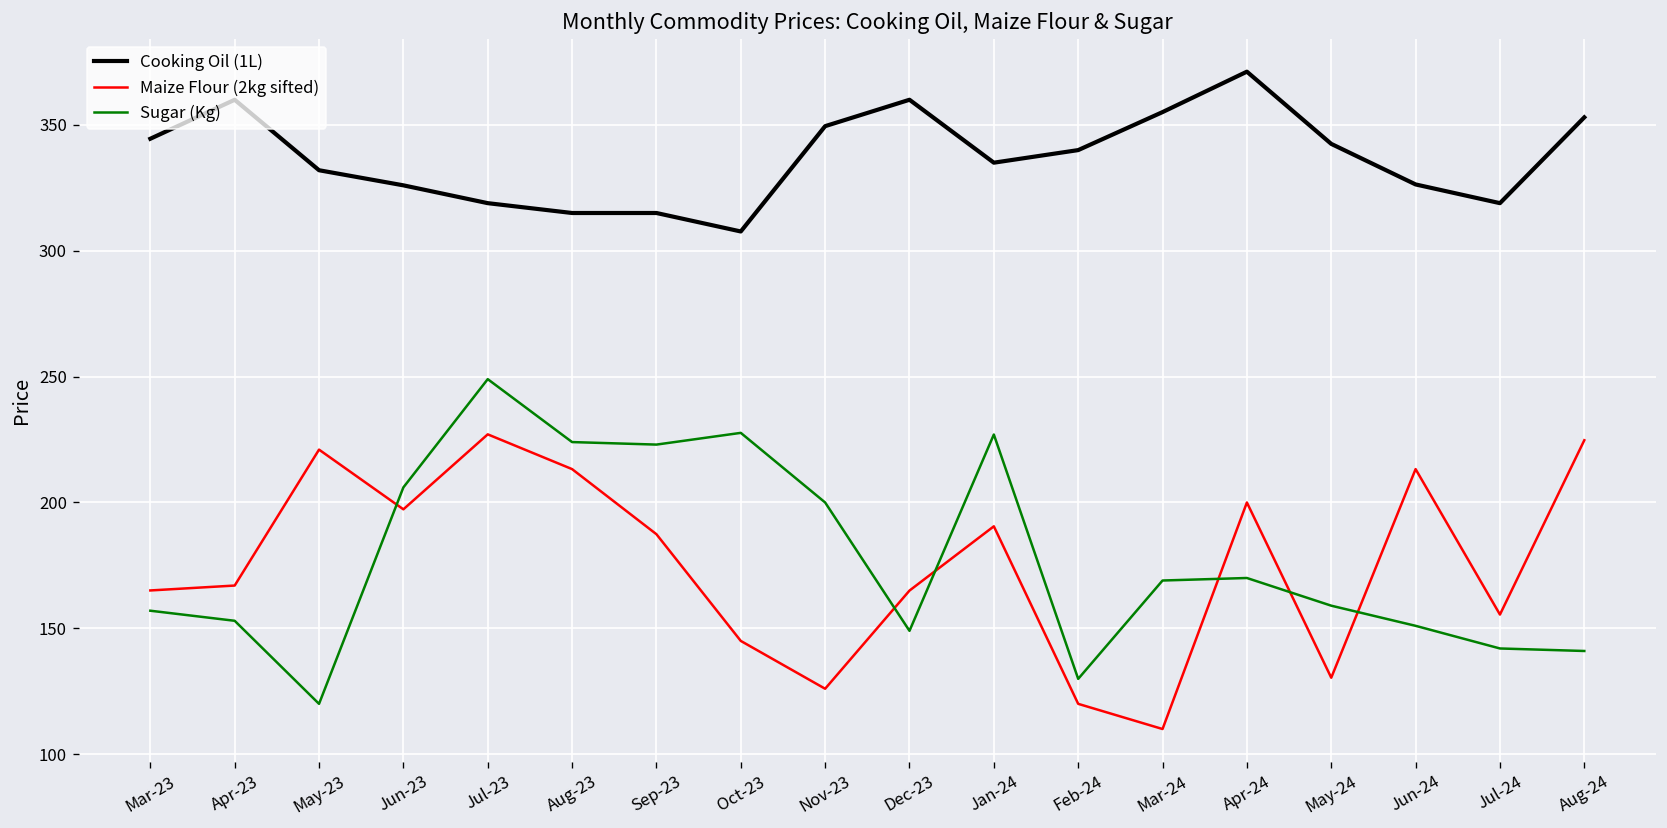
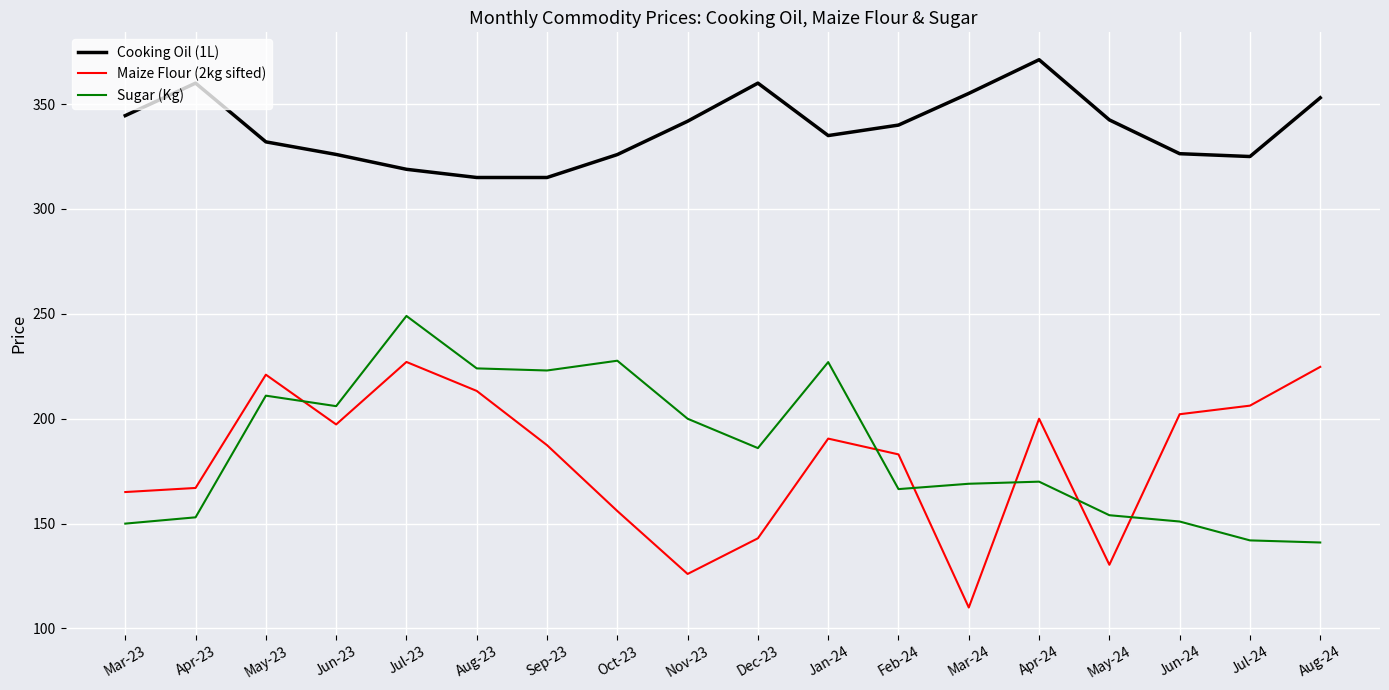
  {
    "Cooking Oil (1L)": {
      "Mar-23": 345,
      "May-23": 332,
      "Jun-23": 326,
      "Jul-23": 319,
      "Aug-23": 315,
      "Sep-23": 315,
-     "Oct-23": 308,
-     "Nov-23": 350,
+     "Oct-23": 326,
+     "Nov-23": 342,
      "Dec-23": 360,
      "Jan-24": 335,
      "Feb-24": 340,
      "Mar-24": 355,
      "Apr-24": 371,
      "May-24": 342,
      "Jun-24": 326,
-     "Jul-24": 319,
+     "Jul-24": 325,
      "Aug-24": 353
    },
    "Maize Flour (2kg sifted)": {
      "Mar-23": 165,
      "Apr-23": 167,
      "May-23": 221,
      "Jun-23": 197,
      "Jul-23": 227,
      "Aug-23": 213,
      "Sep-23": 187,
-     "Oct-23": 145,
+     "Oct-23": 156,
      "Nov-23": 126,
-     "Dec-23": 165,
+     "Dec-23": 143,
      "Jan-24": 191,
-     "Feb-24": 120,
+     "Feb-24": 183,
      "Mar-24": 110,
      "Apr-24": 200,
      "May-24": 130,
-     "Jun-24": 213,
-     "Jul-24": 155,
+     "Jun-24": 202,
+     "Jul-24": 206,
      "Aug-24": 225
    },
    "Sugar (Kg)": {
-     "Mar-23": 157,
+     "Mar-23": 150,
      "Apr-23": 153,
-     "May-23": 120,
+     "May-23": 211,
      "Jun-23": 206,
      "Jul-23": 249,
      "Aug-23": 224,
      "Sep-23": 223,
      "Oct-23": 228,
      "Nov-23": 200,
-     "Dec-23": 149,
+     "Dec-23": 186,
      "Jan-24": 227,
-     "Feb-24": 130,
+     "Feb-24": 166,
      "Mar-24": 169,
      "Apr-24": 170,
-     "May-24": 159,
+     "May-24": 154,
      "Jun-24": 151,
      "Jul-24": 142,
      "Aug-24": 141
    }
  }
